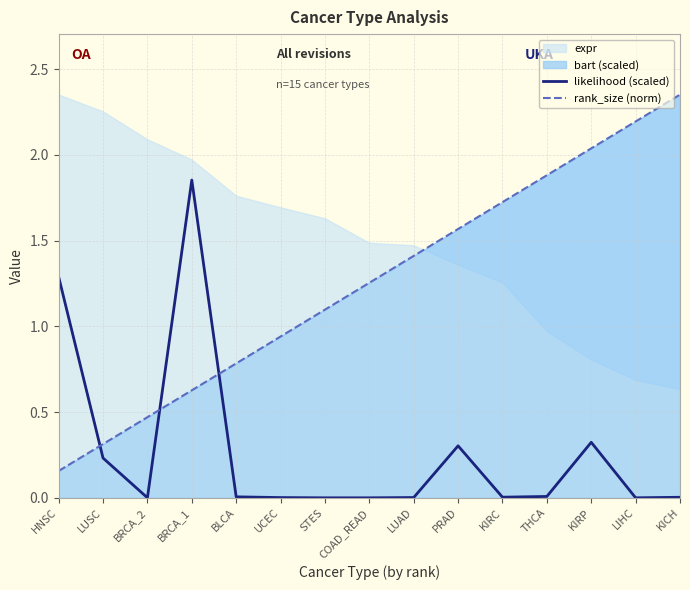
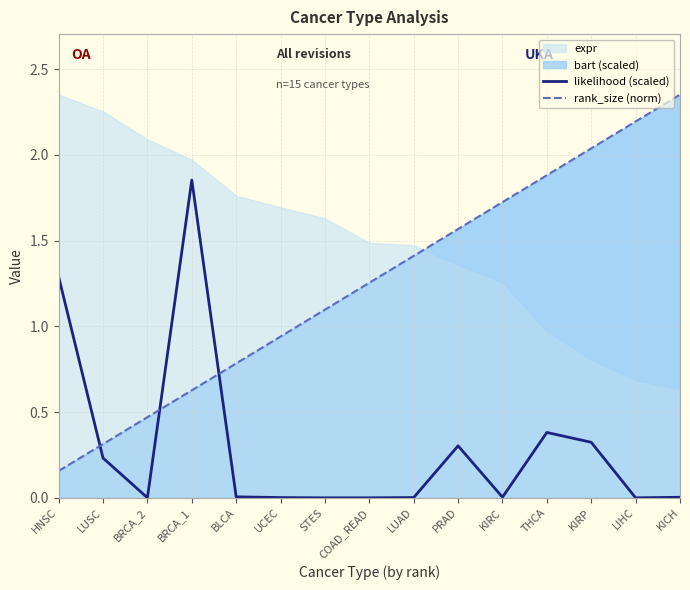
  {
    "likelihood (scaled)": {
      "HNSC": 1.29,
      "LUSC": 0.23,
      "BRCA_2": 0.00,
      "BRCA_1": 1.85,
      "BLCA": 0.01,
      "UCEC": 0.00,
      "STES": 0.00,
      "COAD_READ": 0.00,
      "LUAD": 0.00,
      "PRAD": 0.30,
      "KIRC": 0.00,
-     "THCA": 0.01,
+     "THCA": 0.38,
      "KIRP": 0.32,
      "LIHC": 0.00,
      "KICH": 0.00
    }
  }
